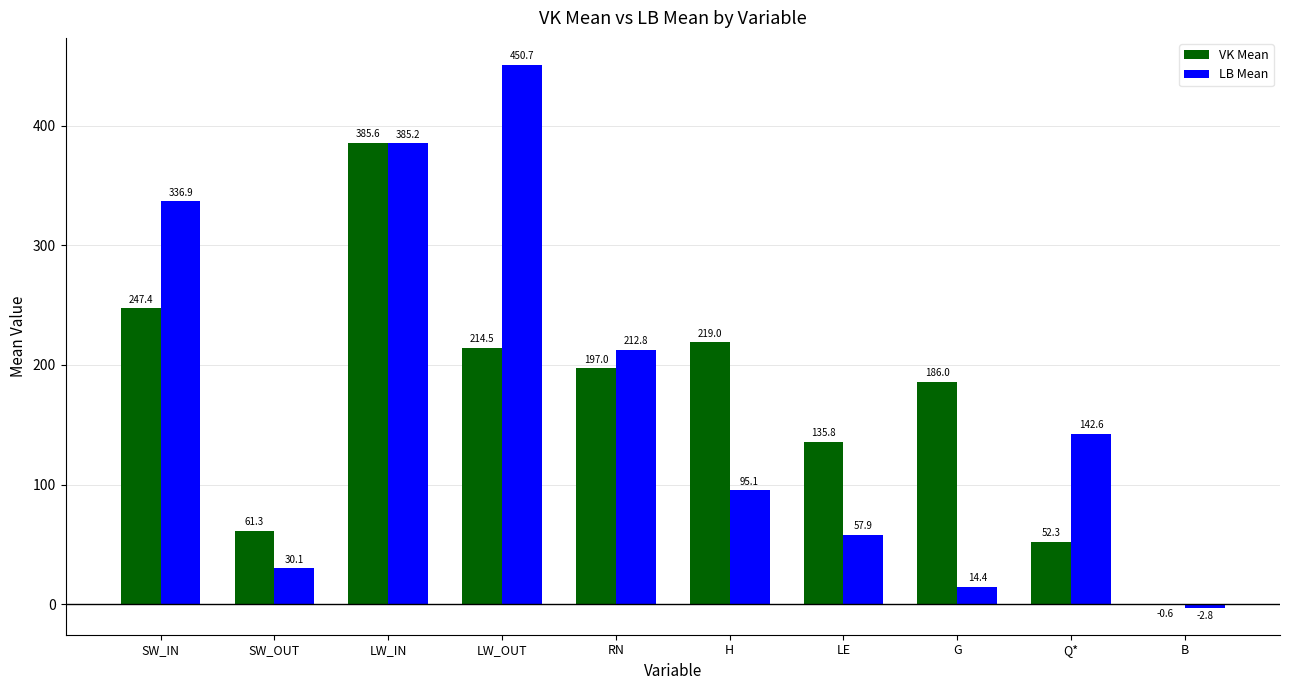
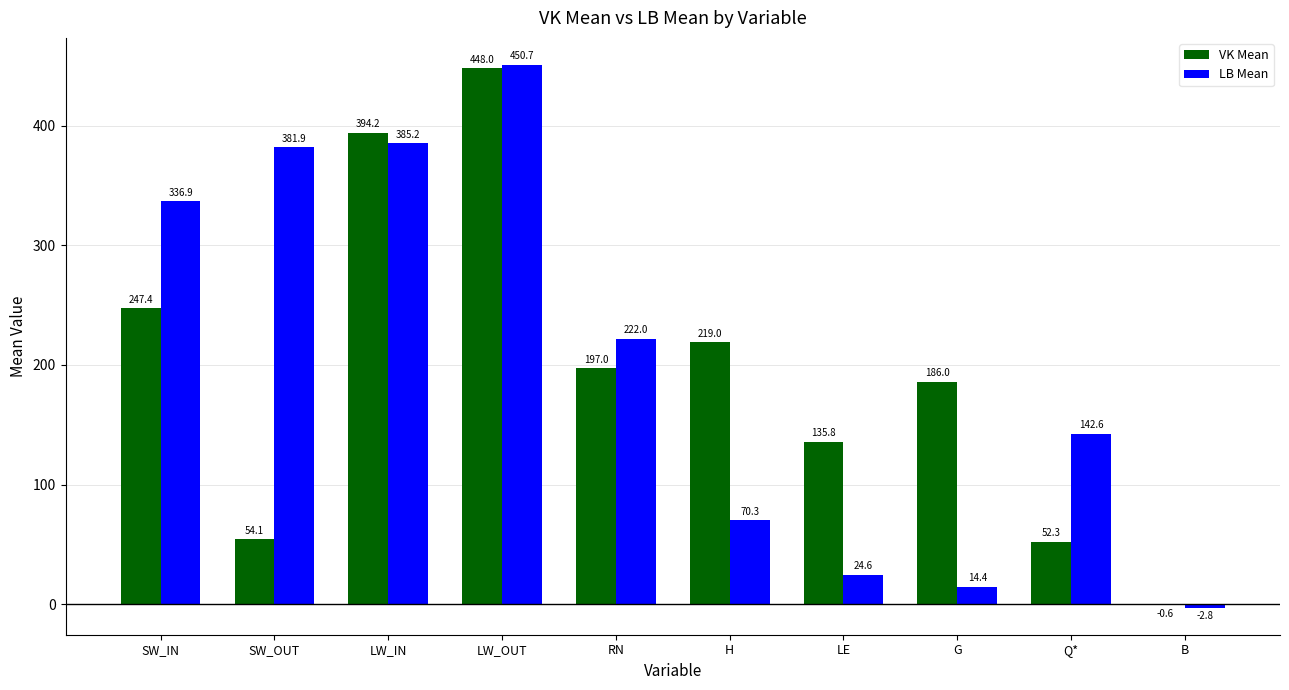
  {
    "VK Mean": {
      "SW_IN": 247.4,
-     "SW_OUT": 61.3,
-     "LW_IN": 385.6,
-     "LW_OUT": 214.5,
+     "SW_OUT": 54.1,
+     "LW_IN": 394.2,
+     "LW_OUT": 448.0,
      "RN": 197.0,
      "H": 219.0,
      "LE": 135.8,
      "G": 186.0,
      "Q*": 52.3,
      "B": -0.6
    },
    "LB Mean": {
      "SW_IN": 336.9,
-     "SW_OUT": 30.1,
+     "SW_OUT": 381.9,
      "LW_IN": 385.2,
      "LW_OUT": 450.7,
-     "RN": 212.8,
-     "H": 95.1,
-     "LE": 57.9,
+     "RN": 222.0,
+     "H": 70.3,
+     "LE": 24.6,
      "G": 14.4,
      "Q*": 142.6,
      "B": -2.8
    }
  }
